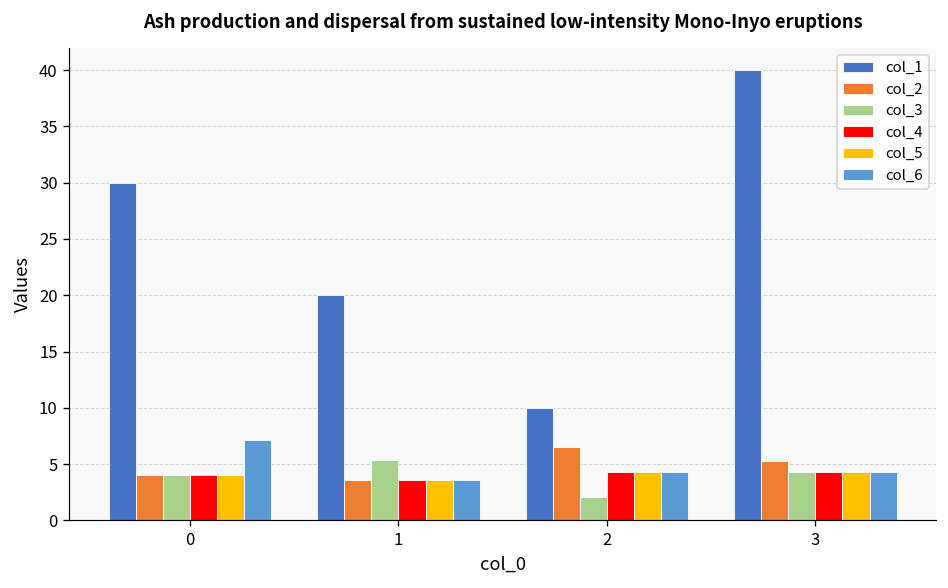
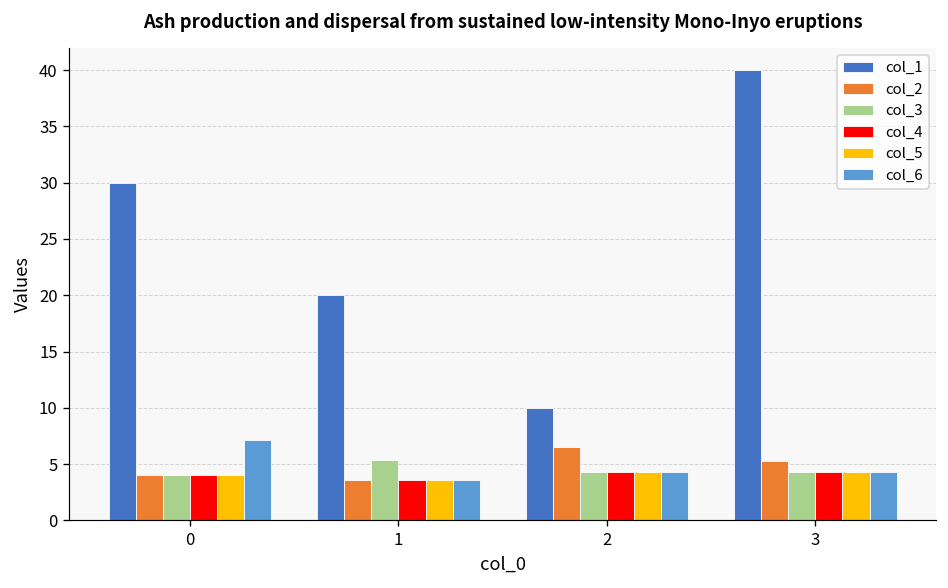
  {
    "col_2": {
      "0": 4,
      "1": 4,
      "2": 7,
      "3": 5
    },
    "col_3": {
      "0": 4,
      "1": 5,
-     "2": 2,
+     "2": 4,
      "3": 4
    },
    "col_4": {
      "0": 4,
      "1": 4,
      "2": 4,
      "3": 4
    },
    "col_5": {
      "0": 4,
      "1": 4,
      "2": 4,
      "3": 4
    }
  }
